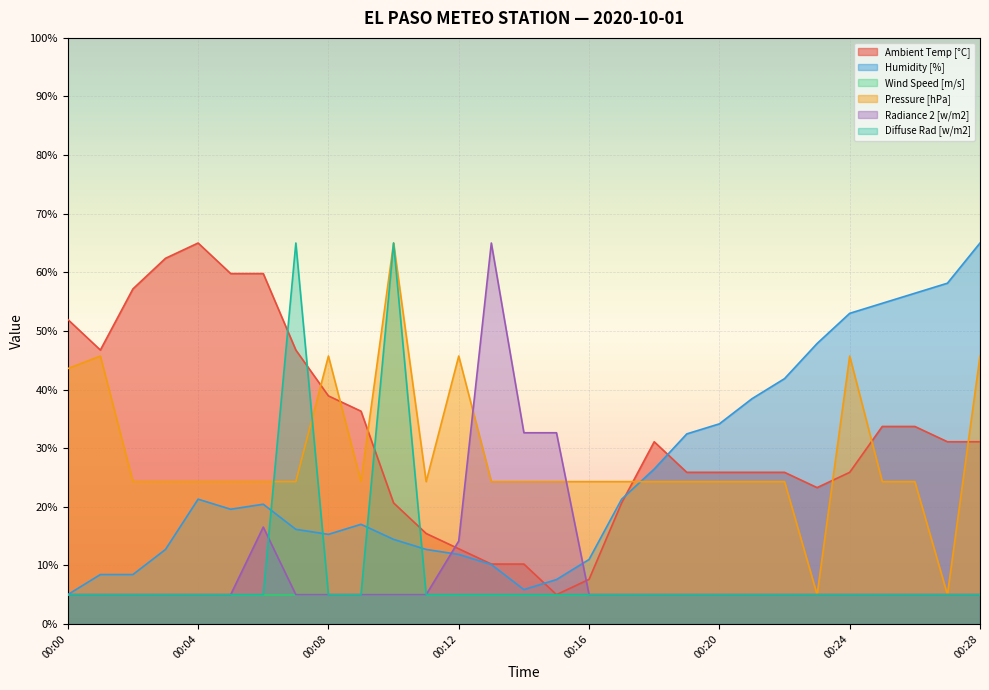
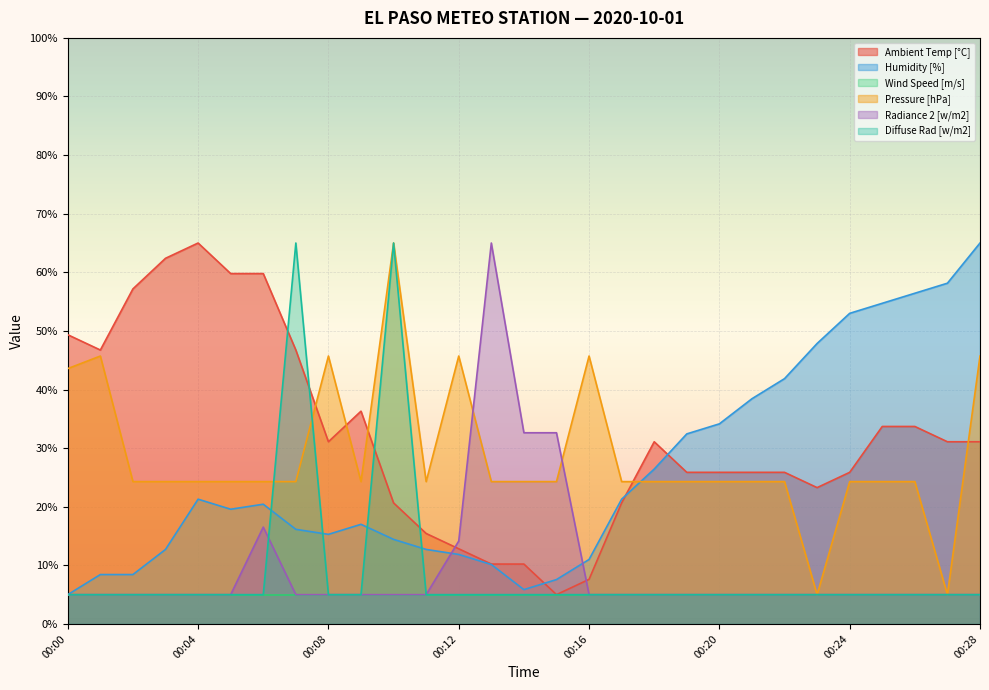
  {
    "Ambient Temp [°C]": {
-     "00:00": "52%",
+     "00:00": "49%",
      "00:04": "65%",
-     "00:08": "39%",
+     "00:08": "31%",
      "00:12": "13%",
      "00:16": "8%",
      "00:20": "26%",
      "00:24": "26%",
      "00:28": "31%"
    },
    "Pressure [hPa]": {
      "00:00": "44%",
      "00:04": "24%",
      "00:08": "46%",
      "00:12": "46%",
-     "00:16": "24%",
+     "00:16": "46%",
      "00:20": "24%",
-     "00:24": "46%",
+     "00:24": "24%",
      "00:28": "46%"
    },
    "Radiance 2 [w/m2]": {
      "00:12": "14%"
    }
  }
